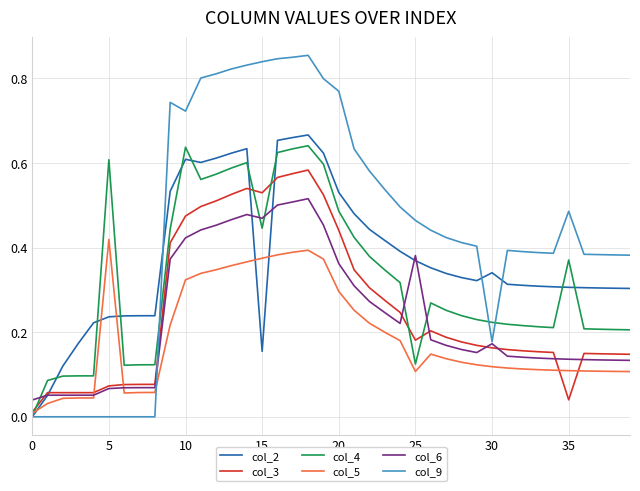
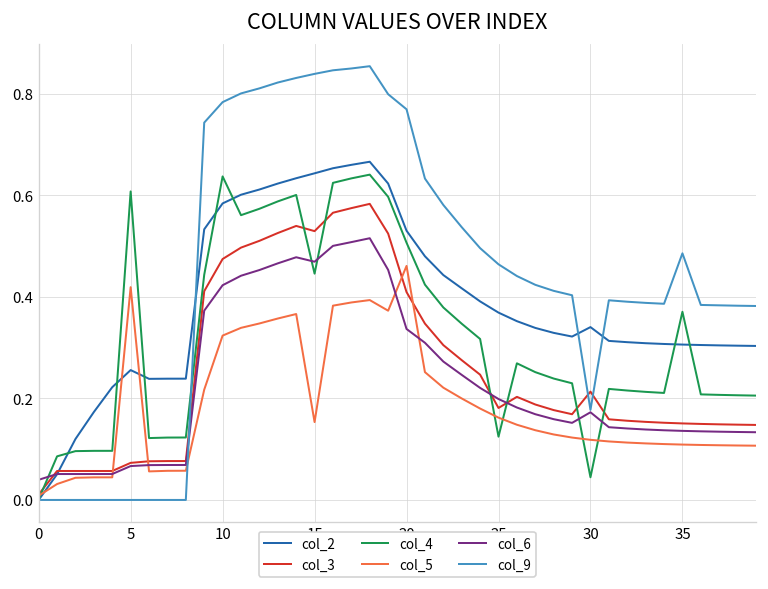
  {
    "col_2": {
-     "5": 0.24,
-     "10": 0.61,
-     "15": 0.15,
+     "5": 0.26,
+     "10": 0.58,
+     "15": 0.64,
      "20": 0.53,
      "25": 0.37,
      "30": 0.34,
      "35": 0.31
    },
    "col_3": {
      "5": 0.07,
      "10": 0.47,
      "15": 0.53,
-     "20": 0.44,
+     "20": 0.41,
      "25": 0.18,
-     "30": 0.16,
-     "35": 0.04
+     "30": 0.21,
+     "35": 0.15
    },
    "col_4": {
      "5": 0.61,
      "10": 0.64,
      "15": 0.45,
-     "20": 0.49,
+     "20": 0.51,
      "25": 0.12,
-     "30": 0.22,
+     "30": 0.04,
      "35": 0.37
    },
    "col_5": {
      "5": 0.42,
      "10": 0.32,
-     "15": 0.37,
-     "20": 0.30,
-     "25": 0.11,
+     "15": 0.15,
+     "20": 0.46,
+     "25": 0.16,
      "30": 0.12,
      "35": 0.11
    },
    "col_6": {
      "0": 0.04,
      "5": 0.07,
      "10": 0.42,
      "15": 0.47,
-     "20": 0.36,
-     "25": 0.38,
+     "20": 0.34,
+     "25": 0.20,
      "35": 0.14
    },
    "col_9": {
      "5": 0.00,
-     "10": 0.72,
+     "10": 0.78,
      "15": 0.84,
      "20": 0.77,
      "25": 0.46,
      "35": 0.49
    }
  }
